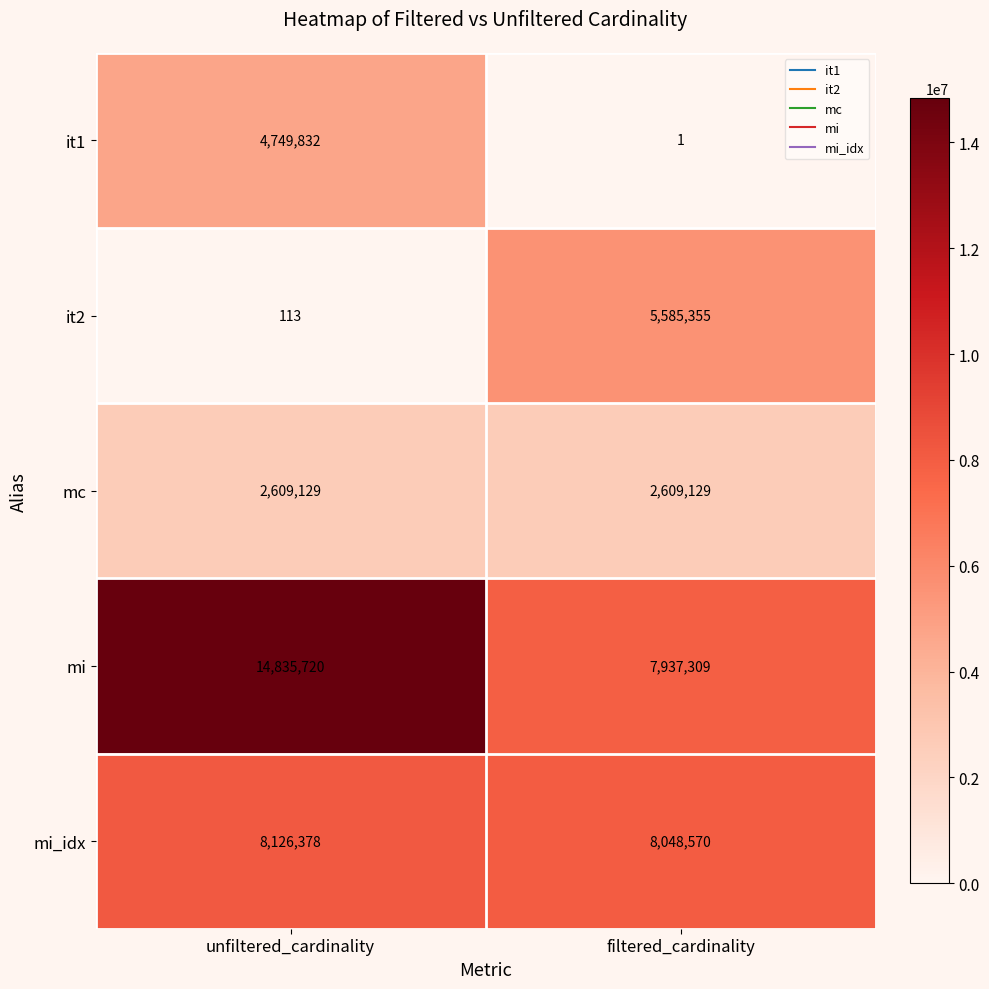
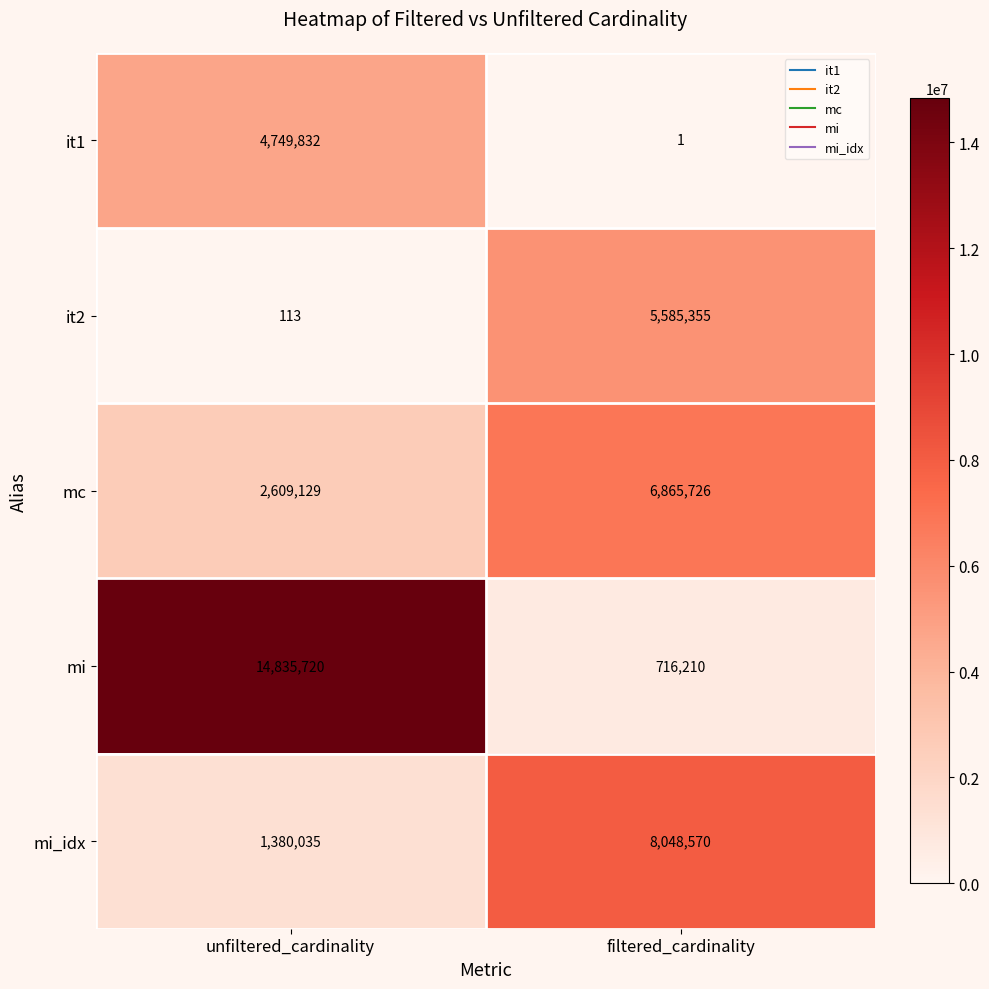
  {
    "it1": {
      "unfiltered_cardinality": "4,749,832",
      "filtered_cardinality": "1"
    },
    "it2": {
      "unfiltered_cardinality": "113",
      "filtered_cardinality": "5,585,355"
    },
    "mc": {
      "unfiltered_cardinality": "2,609,129",
-     "filtered_cardinality": "2,609,129"
+     "filtered_cardinality": "6,865,726"
    },
    "mi": {
      "unfiltered_cardinality": "14,835,720",
-     "filtered_cardinality": "7,937,309"
+     "filtered_cardinality": "716,210"
    },
    "mi_idx": {
-     "unfiltered_cardinality": "8,126,378",
+     "unfiltered_cardinality": "1,380,035",
      "filtered_cardinality": "8,048,570"
    }
  }
